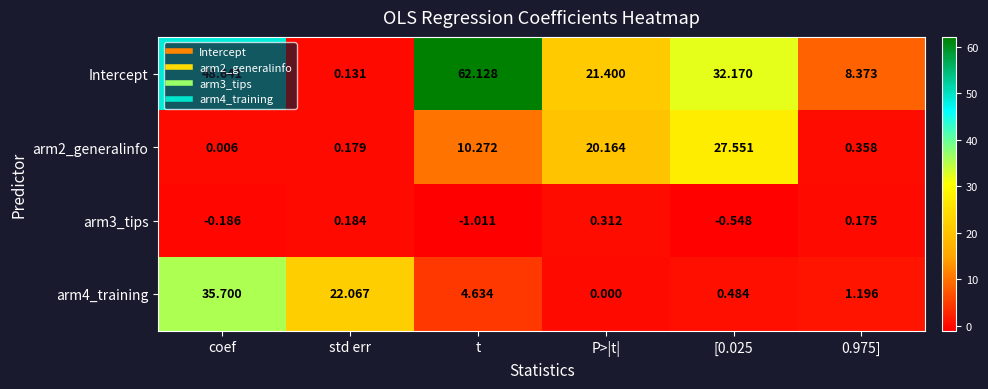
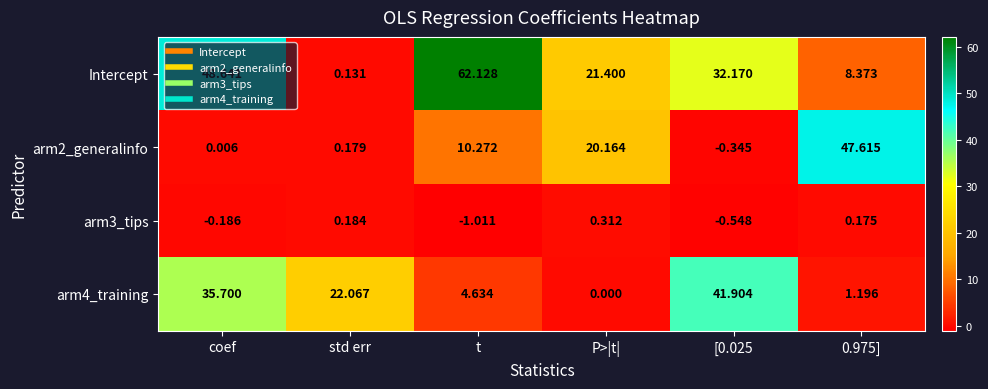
  {
    "Intercept": {
      "std err": 0.131,
      "t": 62.128,
      "P>|t|": 21.400,
      "[0.025": 32.170,
      "0.975]": 8.373
    },
    "arm2_generalinfo": {
      "coef": 0.006,
      "std err": 0.179,
      "t": 10.272,
      "P>|t|": 20.164,
-     "[0.025": 27.551,
-     "0.975]": 0.358
+     "[0.025": -0.345,
+     "0.975]": 47.615
    },
    "arm3_tips": {
      "coef": -0.186,
      "std err": 0.184,
      "t": -1.011,
      "P>|t|": 0.312,
      "[0.025": -0.548,
      "0.975]": 0.175
    },
    "arm4_training": {
      "coef": 35.700,
      "std err": 22.067,
      "t": 4.634,
      "P>|t|": 0.000,
-     "[0.025": 0.484,
+     "[0.025": 41.904,
      "0.975]": 1.196
    }
  }
